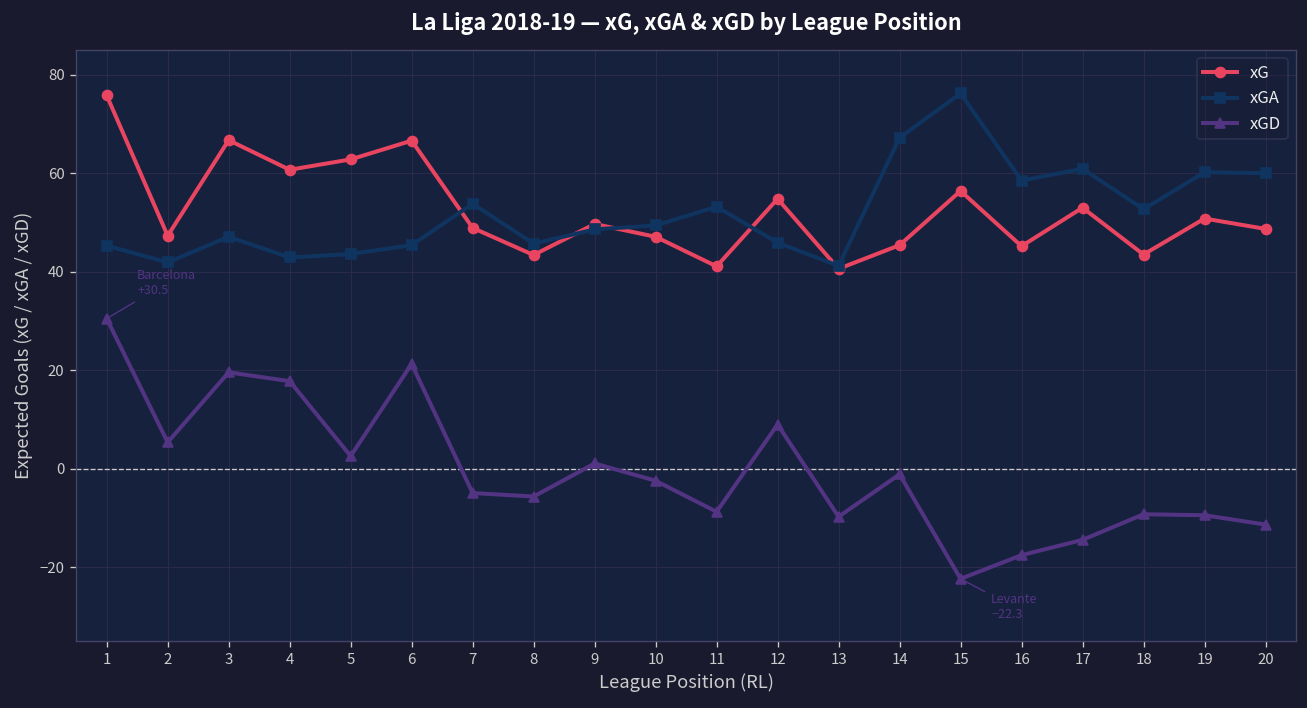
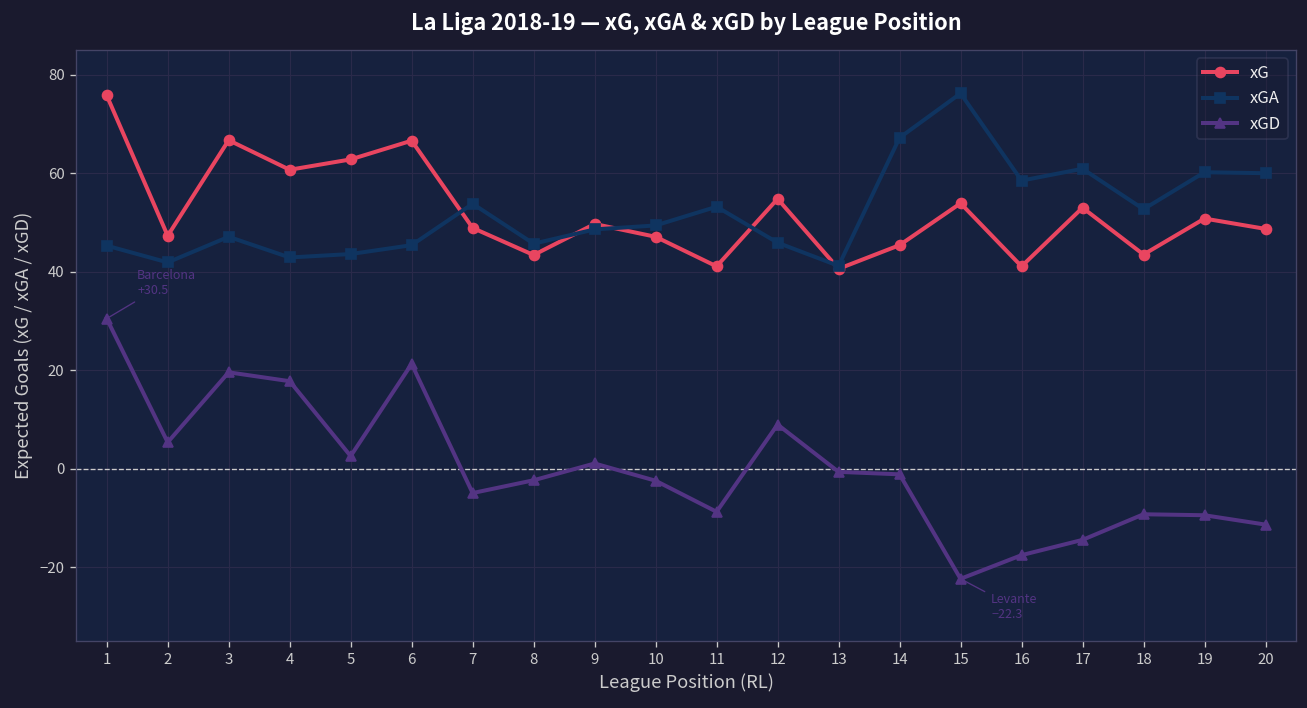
  {
    "xG": {
      "1": 76,
      "2": 47,
      "3": 67,
      "4": 61,
      "5": 63,
      "6": 67,
      "7": 49,
      "8": 43,
      "9": 50,
      "10": 47,
      "11": 41,
      "12": 55,
      "14": 45,
-     "15": 56,
-     "16": 45,
+     "15": 54,
+     "16": 41,
      "17": 53,
      "18": 44,
      "19": 51,
      "20": 49
    },
    "xGA": {
      "1": 45,
      "2": 42,
      "3": 47,
      "4": 43,
      "5": 44,
      "6": 45,
      "7": 54,
      "8": 46,
      "9": 49,
      "10": 49,
      "11": 53,
      "12": 46,
      "14": 67,
      "15": 76,
      "16": 59,
      "17": 61,
      "18": 53,
      "19": 60,
      "20": 60
    },
    "xGD": {
      "2": 5,
      "3": 20,
      "4": 18,
      "5": 3,
      "6": 21,
      "7": -5,
-     "8": -6,
+     "8": -2,
      "9": 1,
      "10": -2,
      "11": -9,
      "12": 9,
-     "13": -10,
+     "13": -1,
      "14": -1,
      "16": -18,
      "17": -14,
      "18": -9,
      "19": -9,
      "20": -11
    }
  }
